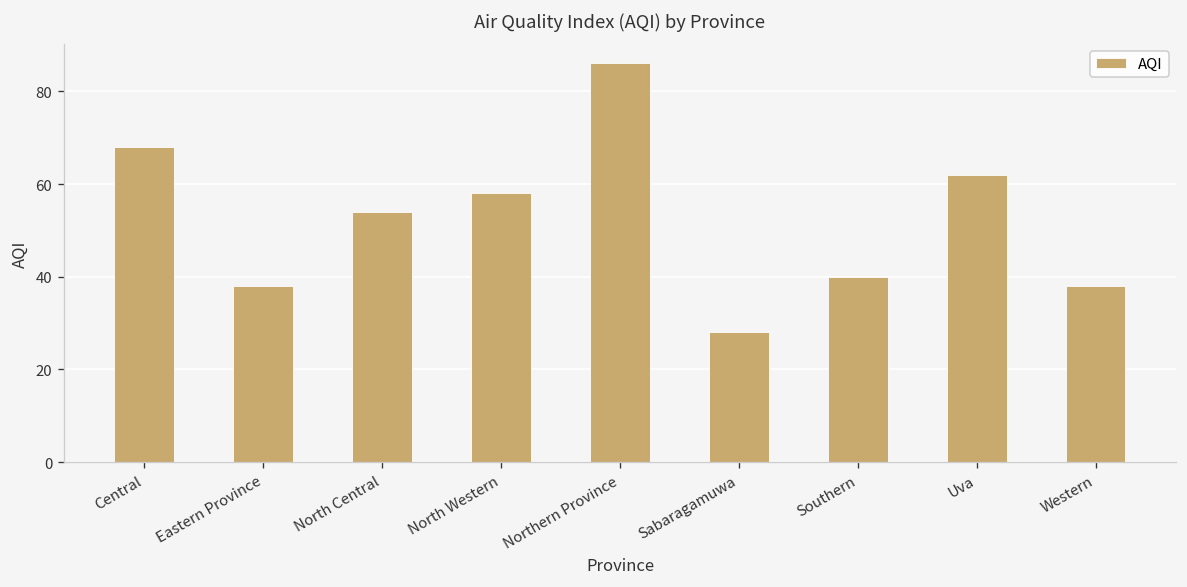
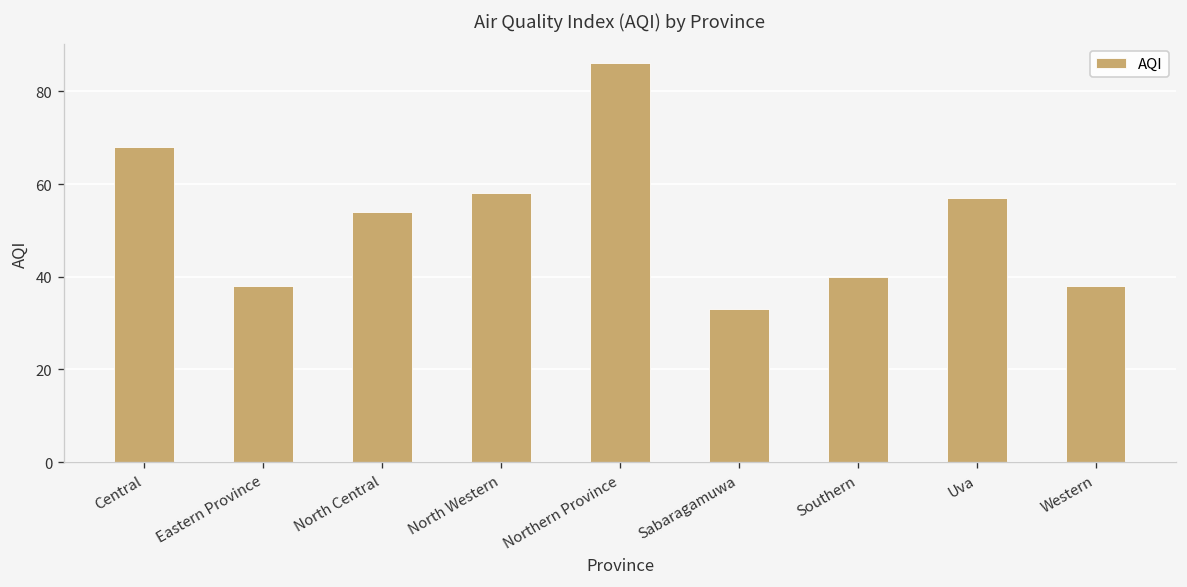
  {
    "Central": 68,
    "Eastern Province": 38,
    "North Central": 54,
    "North Western": 58,
    "Northern Province": 86,
-   "Sabaragamuwa": 28,
+   "Sabaragamuwa": 33,
    "Southern": 40,
-   "Uva": 62,
+   "Uva": 57,
    "Western": 38
  }
